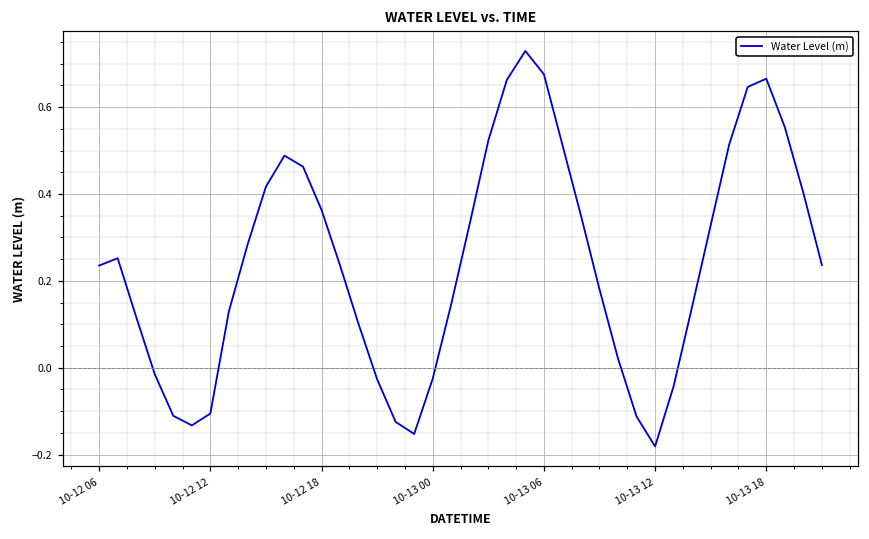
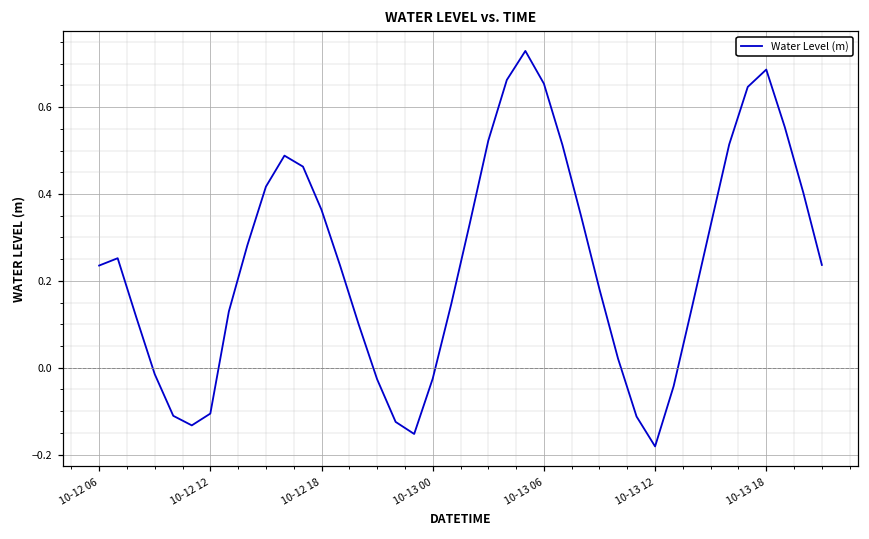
  {
    "10-12 06": 0.24,
    "10-12 12": -0.11,
    "10-12 18": 0.36,
    "10-13 00": -0.03,
-   "10-13 06": 0.68,
+   "10-13 06": 0.65,
    "10-13 12": -0.18,
-   "10-13 18": 0.67
+   "10-13 18": 0.69
  }
